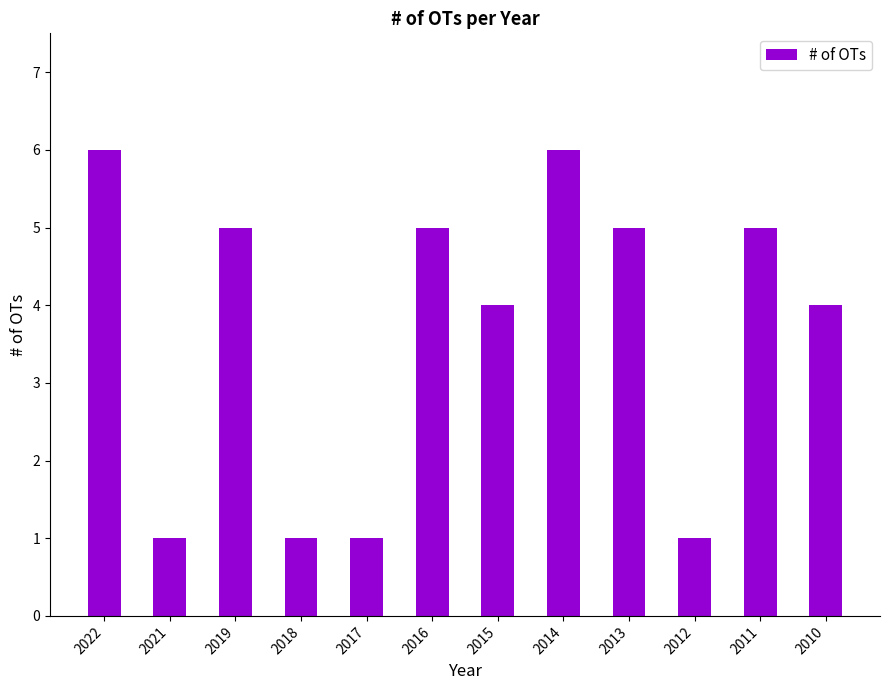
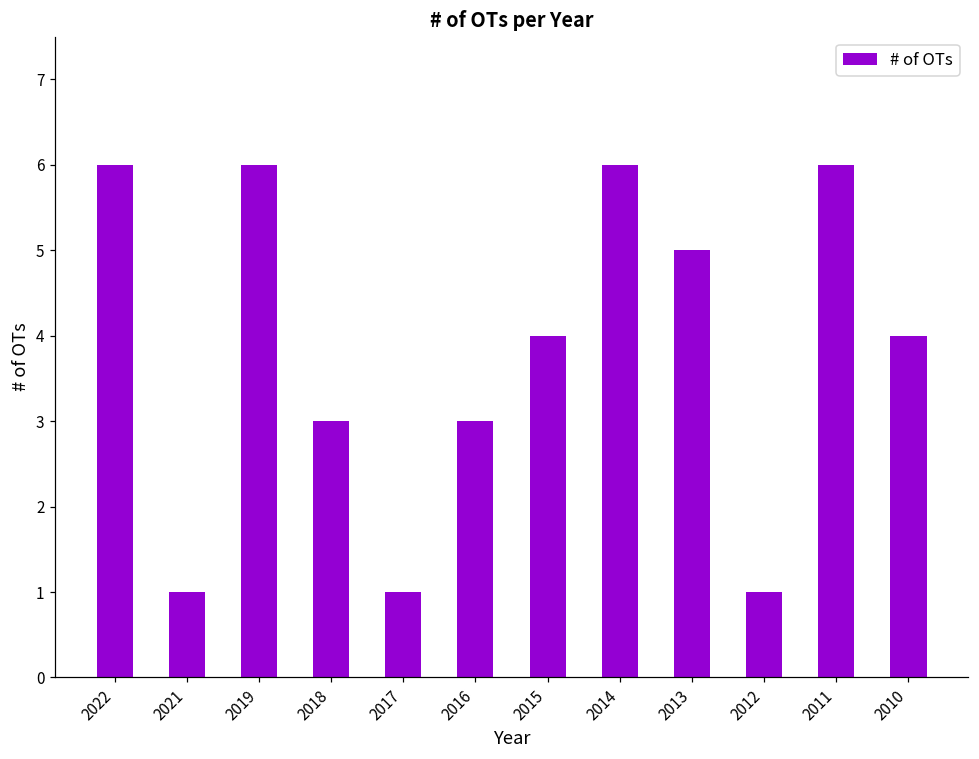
  {
    "2022": 6,
    "2021": 1,
-   "2019": 5,
-   "2018": 1,
+   "2019": 6,
+   "2018": 3,
    "2017": 1,
-   "2016": 5,
+   "2016": 3,
    "2015": 4,
    "2014": 6,
    "2013": 5,
    "2012": 1,
-   "2011": 5,
+   "2011": 6,
    "2010": 4
  }
